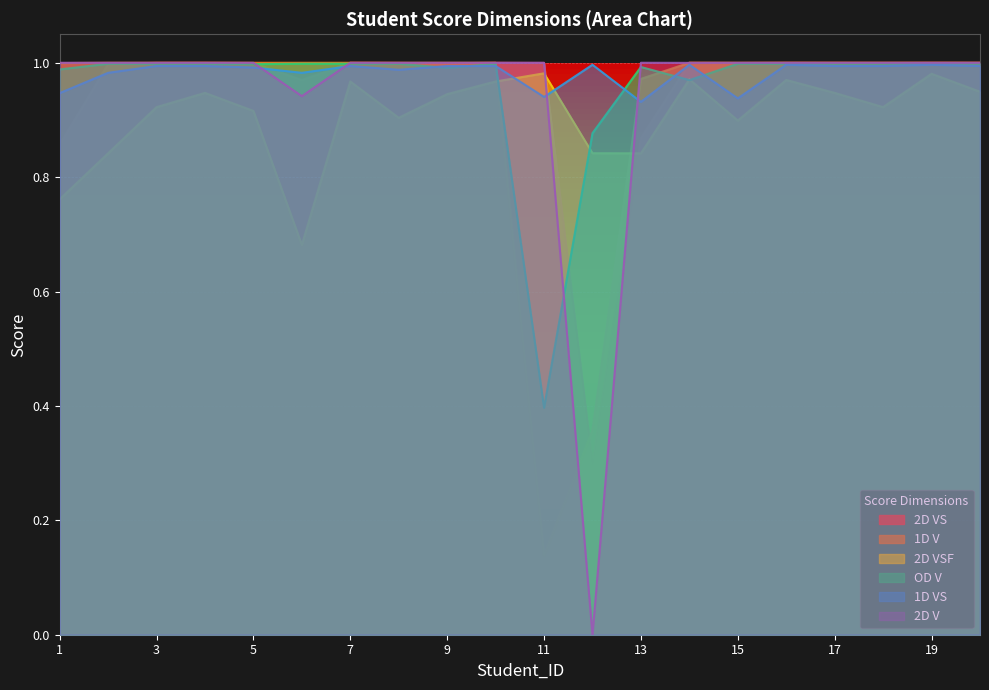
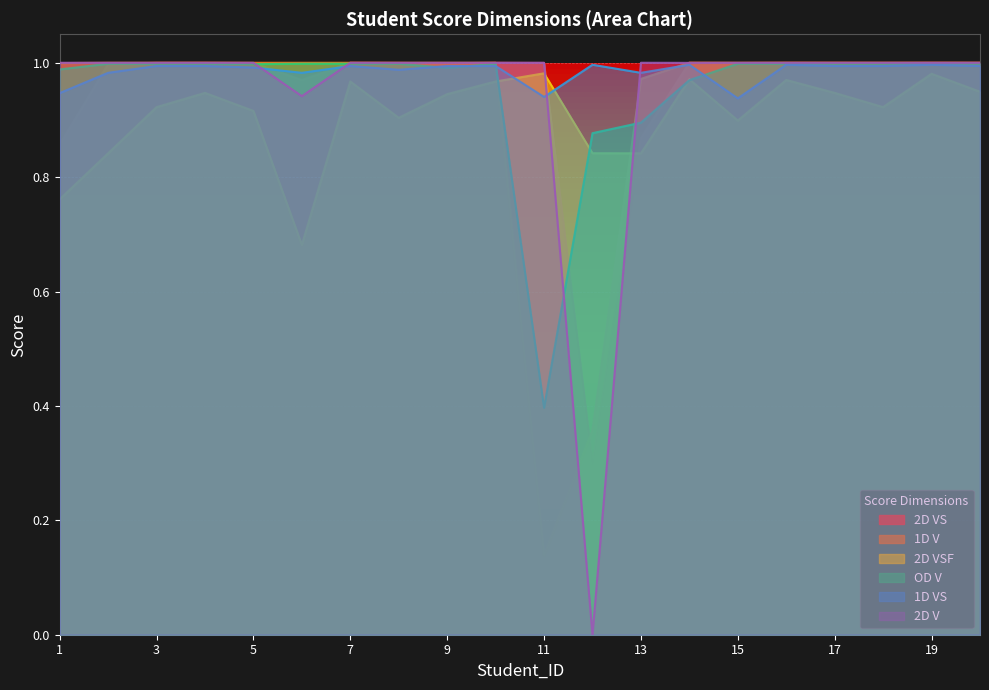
  {
    "OD V": {
      "1": 0.99,
      "11": 0.40,
-     "13": 0.99
+     "13": 0.90
    },
    "1D VS": {
      "1": 0.95,
      "5": 0.99,
      "11": 0.94,
-     "13": 0.93,
+     "13": 0.98,
      "15": 0.94
    },
    "2D V": {
      "13": 1.00
    }
  }
